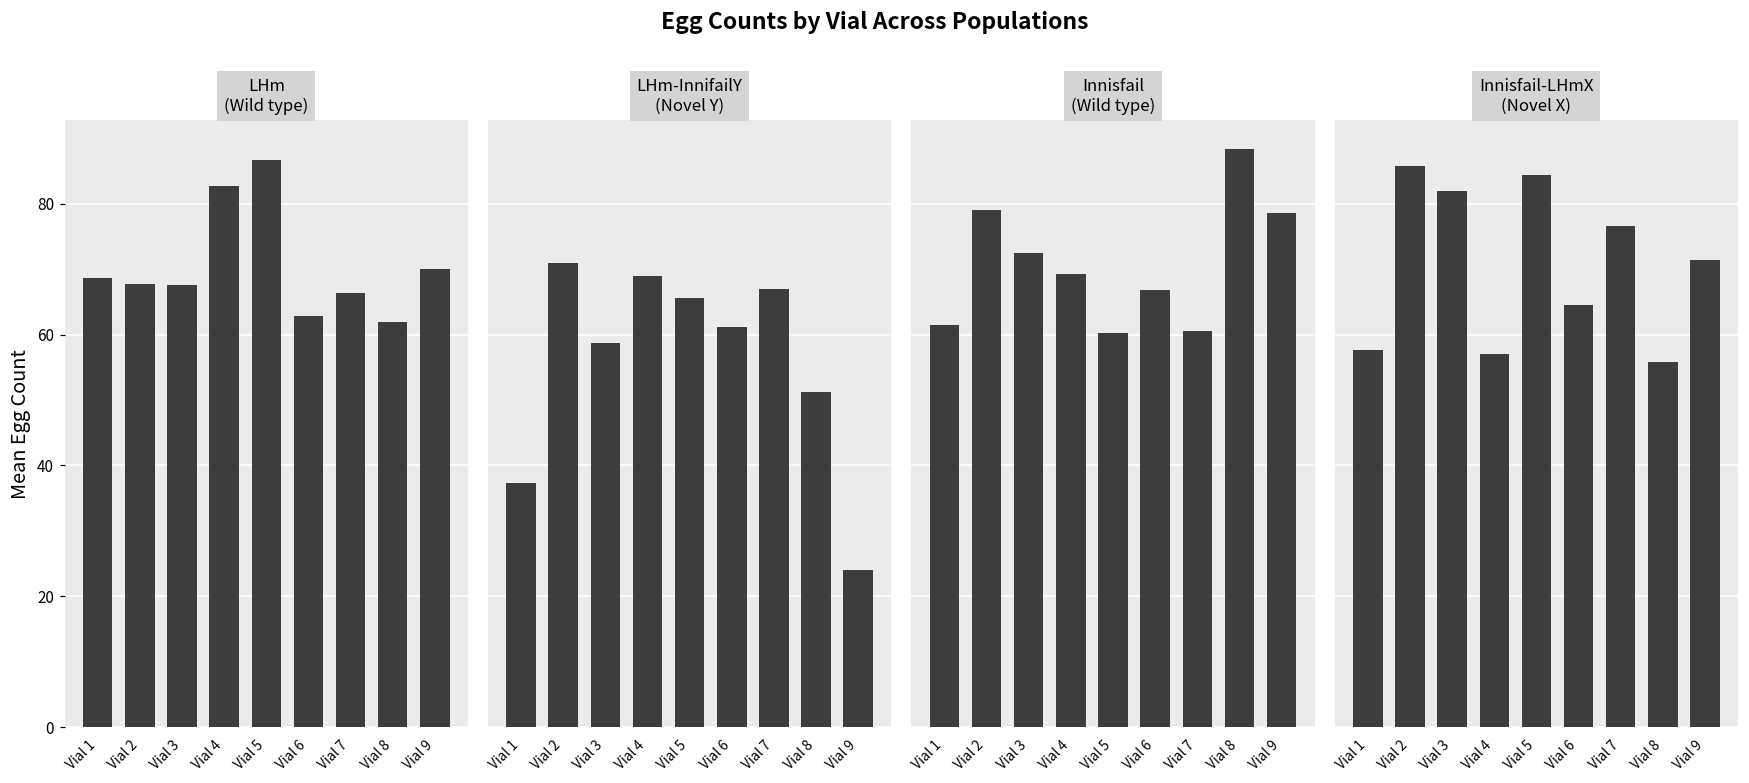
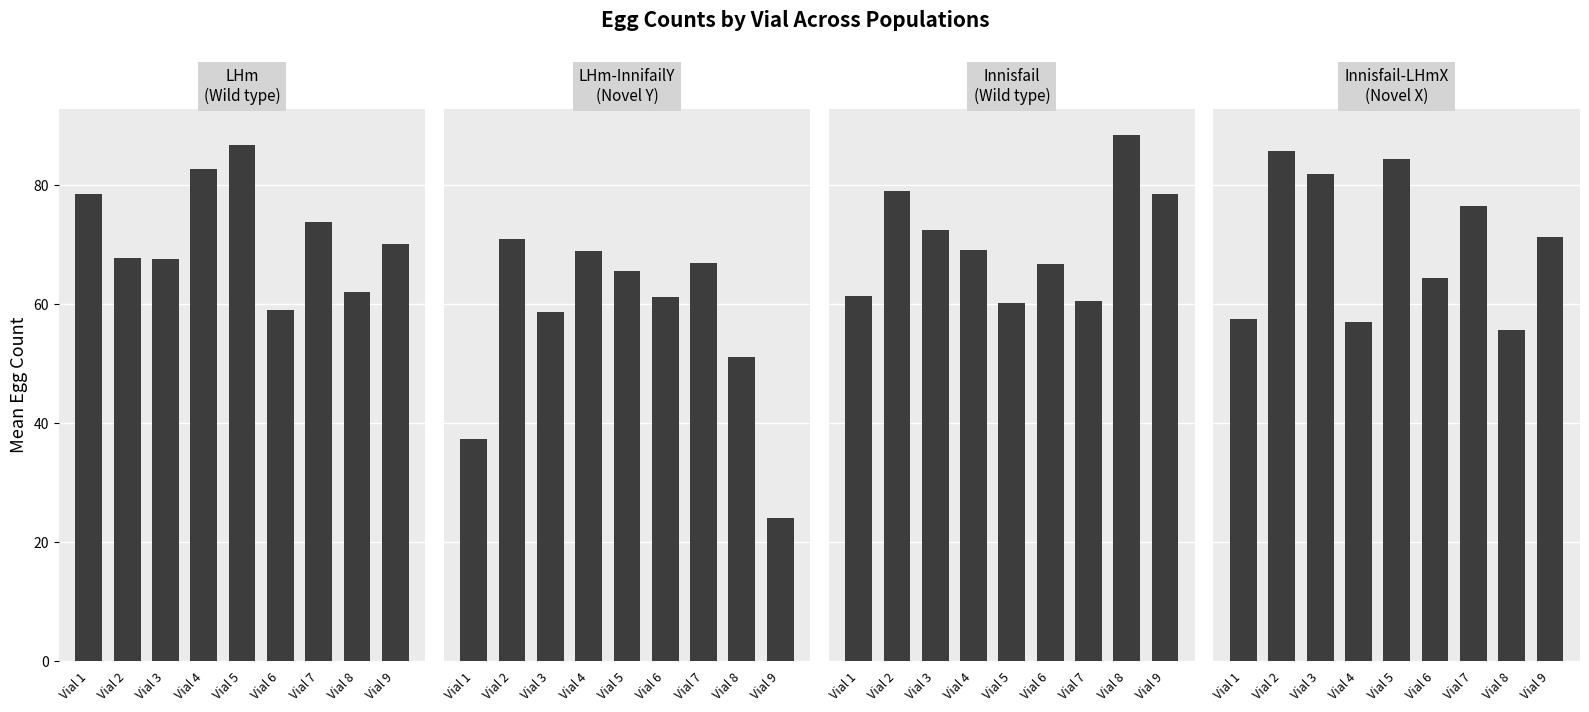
  {
    "LHm (Wild type)": {
-     "Vial 1": 69,
+     "Vial 1": 79,
      "Vial 2": 68,
      "Vial 3": 68,
      "Vial 4": 83,
      "Vial 5": 87,
-     "Vial 6": 63,
-     "Vial 7": 66,
+     "Vial 6": 59,
+     "Vial 7": 74,
      "Vial 8": 62,
      "Vial 9": 70
    }
  }
